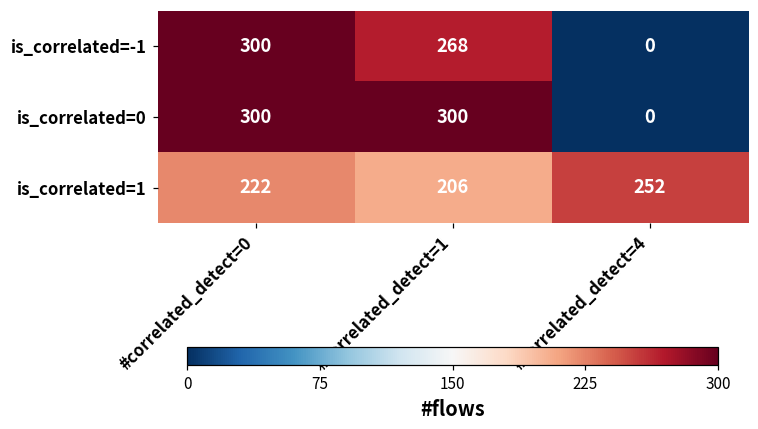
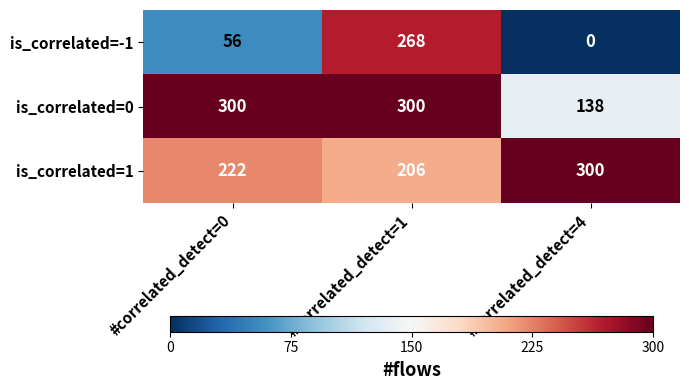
  {
    "is_correlated=-1": {
-     "#correlated_detect=0": 300,
+     "#correlated_detect=0": 56,
      "#correlated_detect=1": 268,
      "#correlated_detect=4": 0
    },
    "is_correlated=0": {
      "#correlated_detect=0": 300,
      "#correlated_detect=1": 300,
-     "#correlated_detect=4": 0
+     "#correlated_detect=4": 138
    },
    "is_correlated=1": {
      "#correlated_detect=0": 222,
      "#correlated_detect=1": 206,
-     "#correlated_detect=4": 252
+     "#correlated_detect=4": 300
    }
  }
